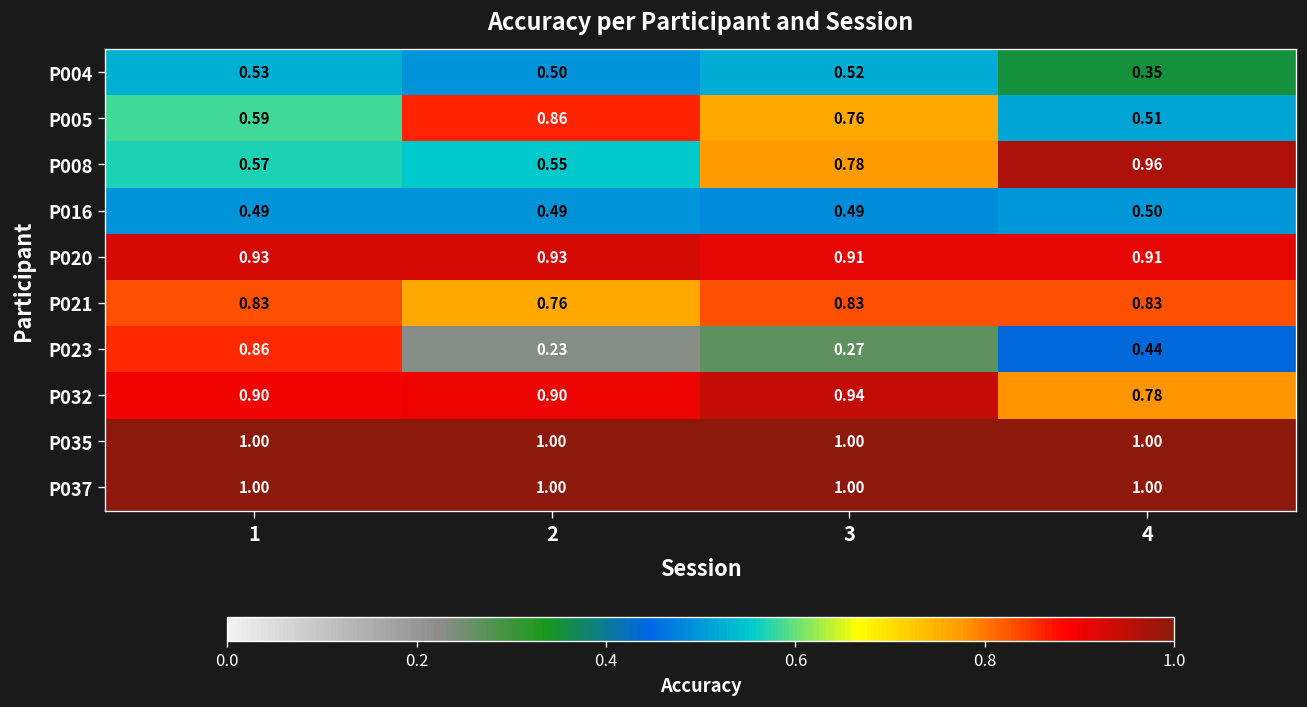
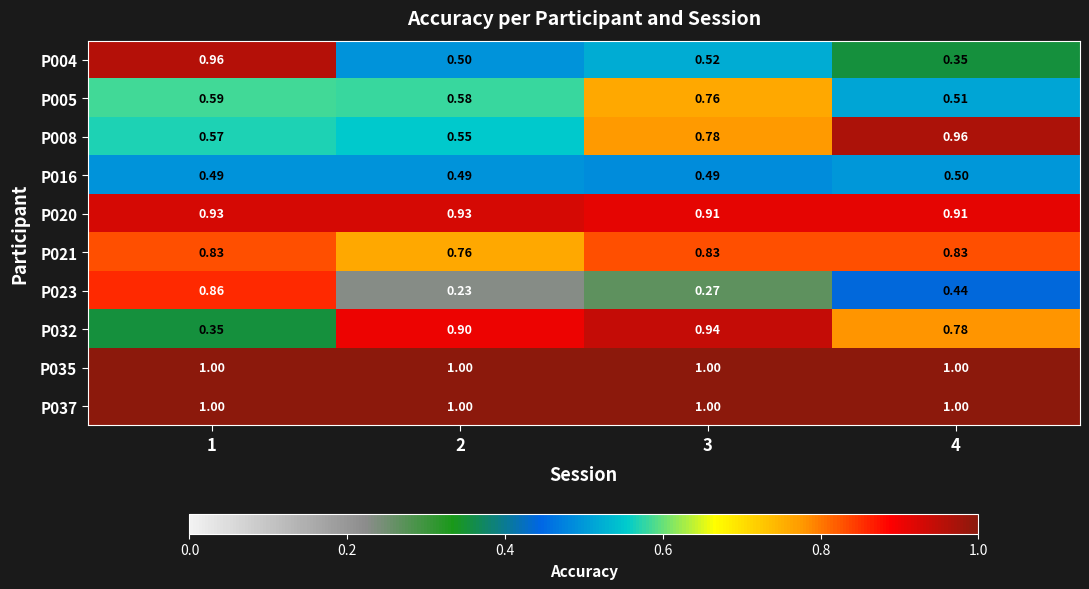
  {
    "P004": {
-     "1": 0.53,
+     "1": 0.96,
      "2": 0.50,
      "3": 0.52,
      "4": 0.35
    },
    "P005": {
      "1": 0.59,
-     "2": 0.86,
+     "2": 0.58,
      "3": 0.76,
      "4": 0.51
    },
    "P008": {
      "1": 0.57,
      "2": 0.55,
      "3": 0.78,
      "4": 0.96
    },
    "P016": {
      "1": 0.49,
      "2": 0.49,
      "3": 0.49,
      "4": 0.50
    },
    "P020": {
      "1": 0.93,
      "2": 0.93,
      "3": 0.91,
      "4": 0.91
    },
    "P021": {
      "1": 0.83,
      "2": 0.76,
      "3": 0.83,
      "4": 0.83
    },
    "P023": {
      "1": 0.86,
      "2": 0.23,
      "3": 0.27,
      "4": 0.44
    },
    "P032": {
-     "1": 0.90,
+     "1": 0.35,
      "2": 0.90,
      "3": 0.94,
      "4": 0.78
    },
    "P035": {
      "1": 1.00,
      "2": 1.00,
      "3": 1.00,
      "4": 1.00
    },
    "P037": {
      "1": 1.00,
      "2": 1.00,
      "3": 1.00,
      "4": 1.00
    }
  }
